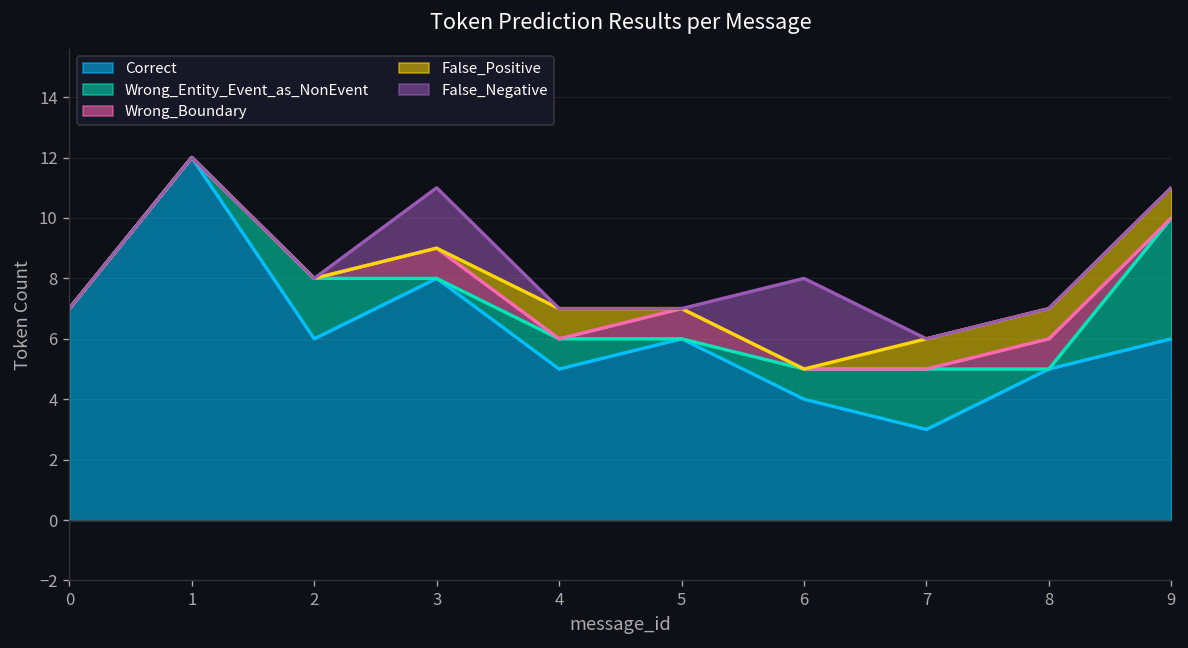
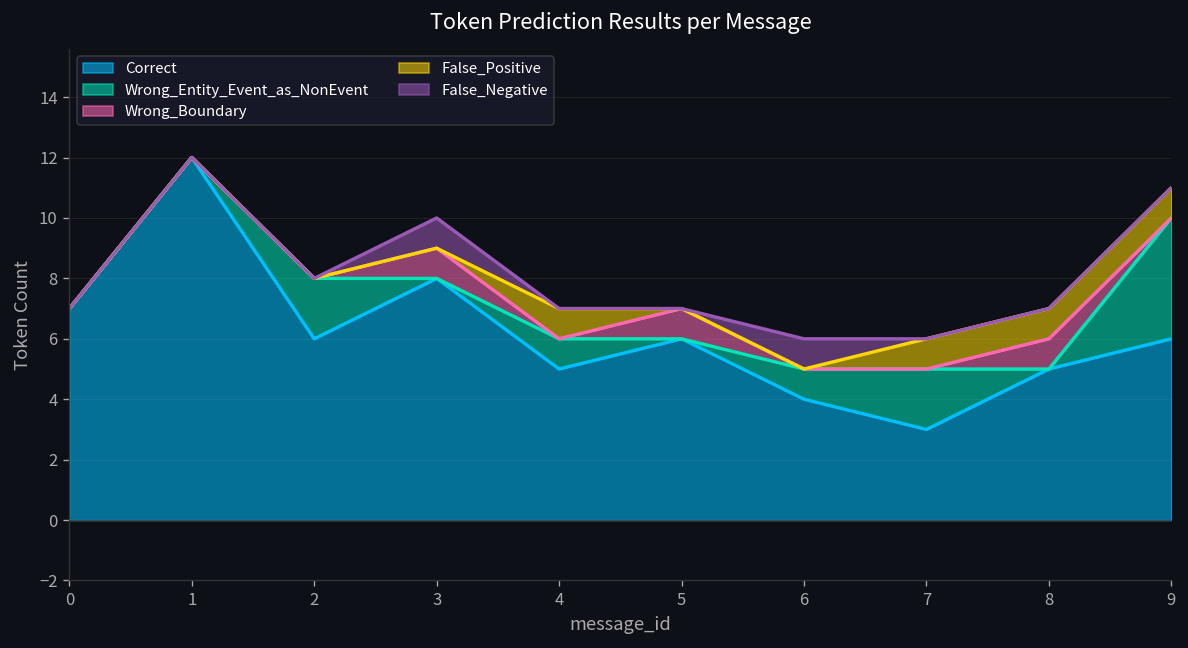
  {
    "Correct": {
      "2": 6,
      "4": 5,
      "6": 4,
      "7": 3,
      "9": 6
    },
    "Wrong_Boundary": {
      "8": 1
    },
    "False_Negative": {
-     "3": 2,
-     "6": 3
+     "3": 1,
+     "6": 1
    }
  }
